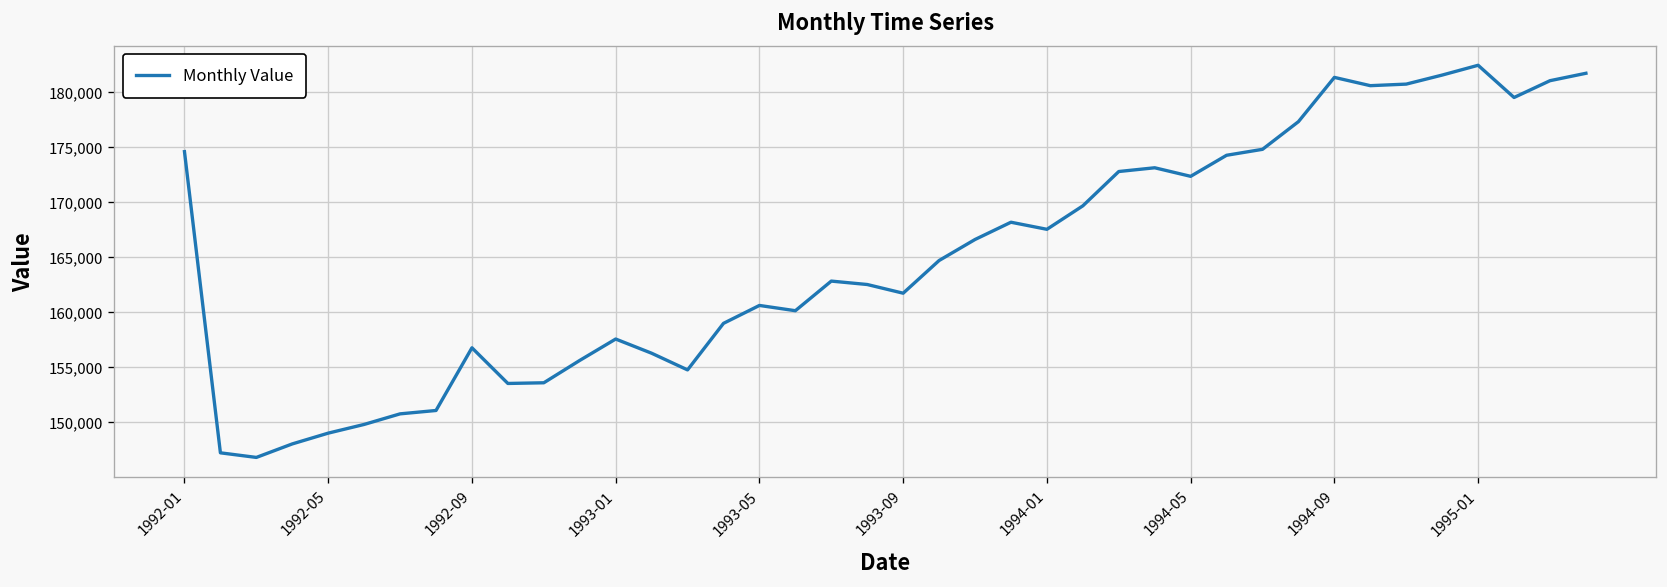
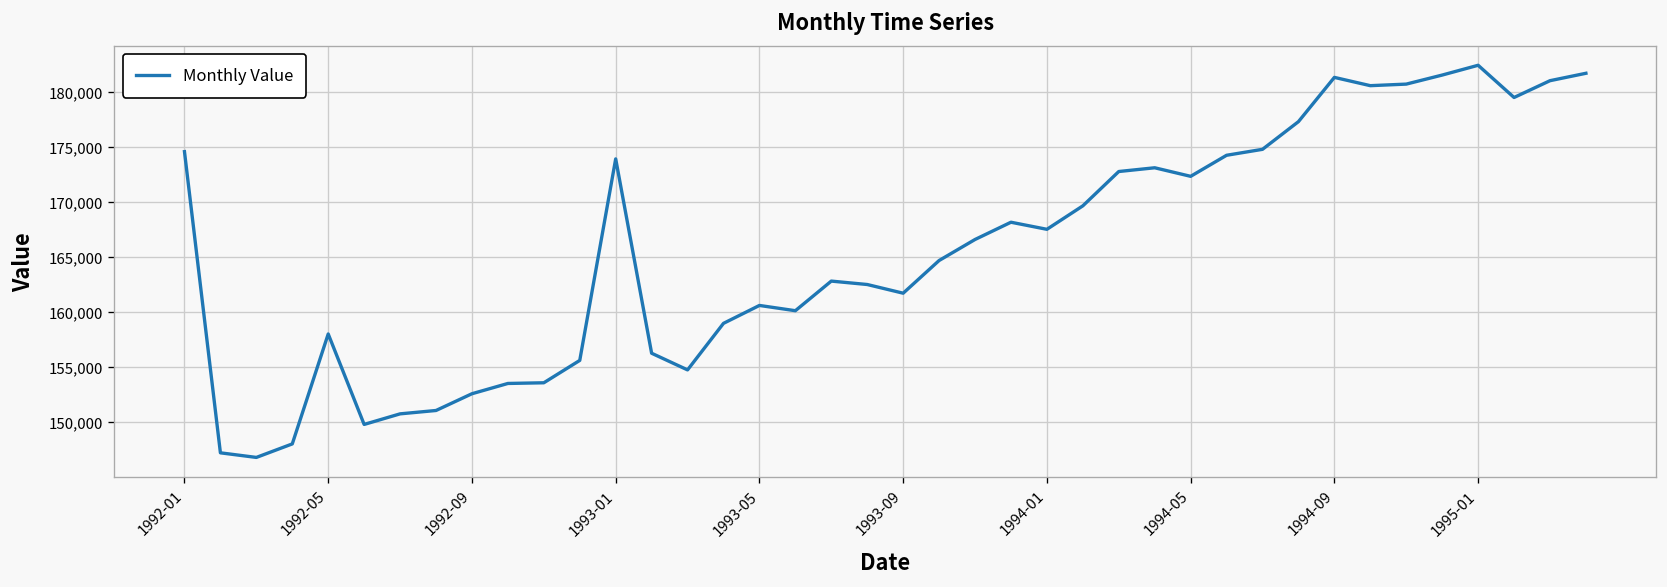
  {
    "1992-01": "175,000",
-   "1992-05": "149,000",
-   "1992-09": "157,000",
-   "1993-01": "158,000",
+   "1992-05": "158,000",
+   "1992-09": "153,000",
+   "1993-01": "174,000",
    "1993-05": "161,000",
    "1993-09": "162,000",
    "1994-01": "168,000",
    "1994-05": "172,000",
    "1994-09": "181,000",
    "1995-01": "182,000"
  }
